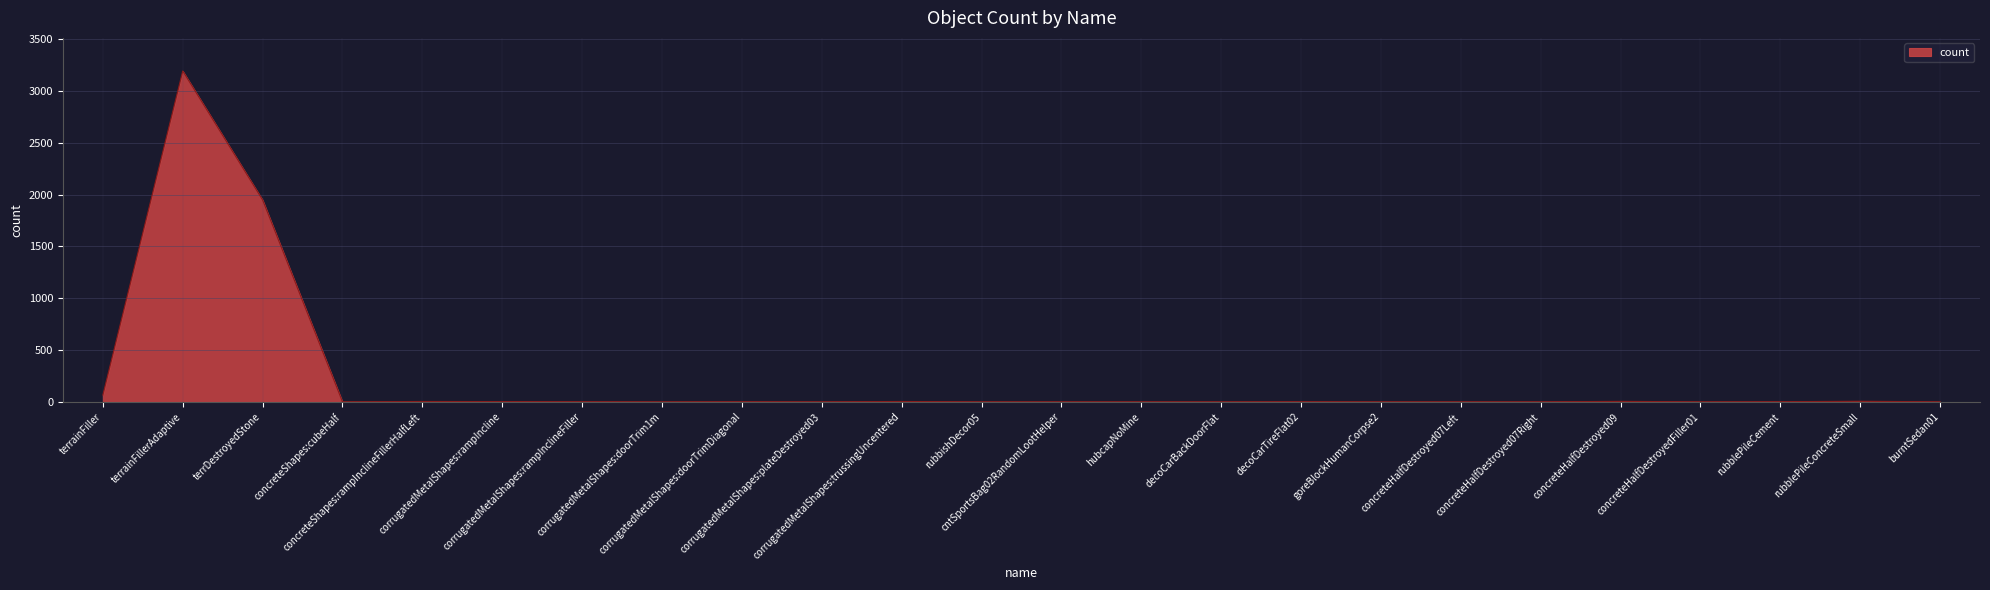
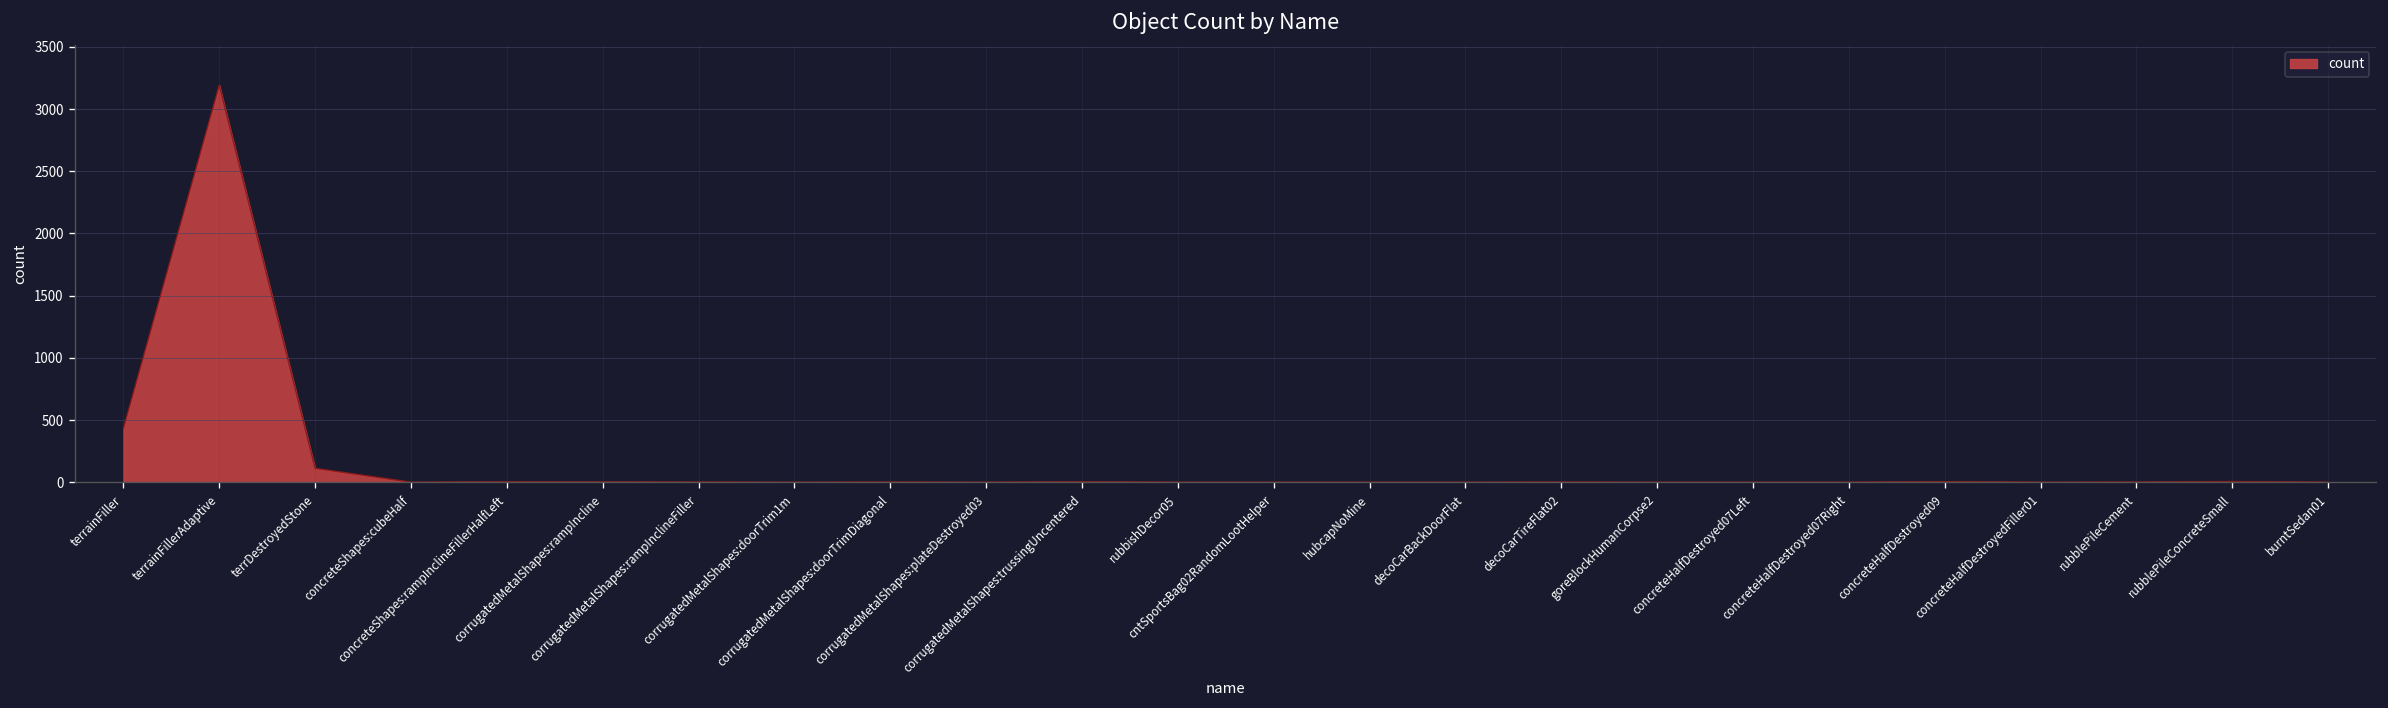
  {
-   "terrainFiller": 70,
+   "terrainFiller": 430,
    "terrainFillerAdaptive": 3190,
-   "terrDestroyedStone": 1950,
+   "terrDestroyedStone": 110,
    "concreteShapes:cubeHalf": 0,
    "concreteShapes:rampInclineFillerHalfLeft": 0,
    "corrugatedMetalShapes:rampIncline": 0,
    "corrugatedMetalShapes:rampInclineFiller": 0,
    "corrugatedMetalShapes:doorTrim1m": 0,
    "corrugatedMetalShapes:doorTrimDiagonal": 0,
    "corrugatedMetalShapes:plateDestroyed03": 0,
    "corrugatedMetalShapes:trussingUncentered": 0,
    "rubbishDecor05": 0,
    "cntSportsBag02RandomLootHelper": 0,
    "hubcapNoMine": 0,
    "decoCarBackDoorFlat": 0,
    "decoCarTireFlat02": 0,
    "goreBlockHumanCorpse2": 0,
    "concreteHalfDestroyed07Left": 0,
    "concreteHalfDestroyed07Right": 0,
    "concreteHalfDestroyed09": 10,
    "concreteHalfDestroyedFiller01": 0,
    "rubblePileCement": 0,
    "rubblePileConcreteSmall": 10,
    "burntSedan01": 0
  }
